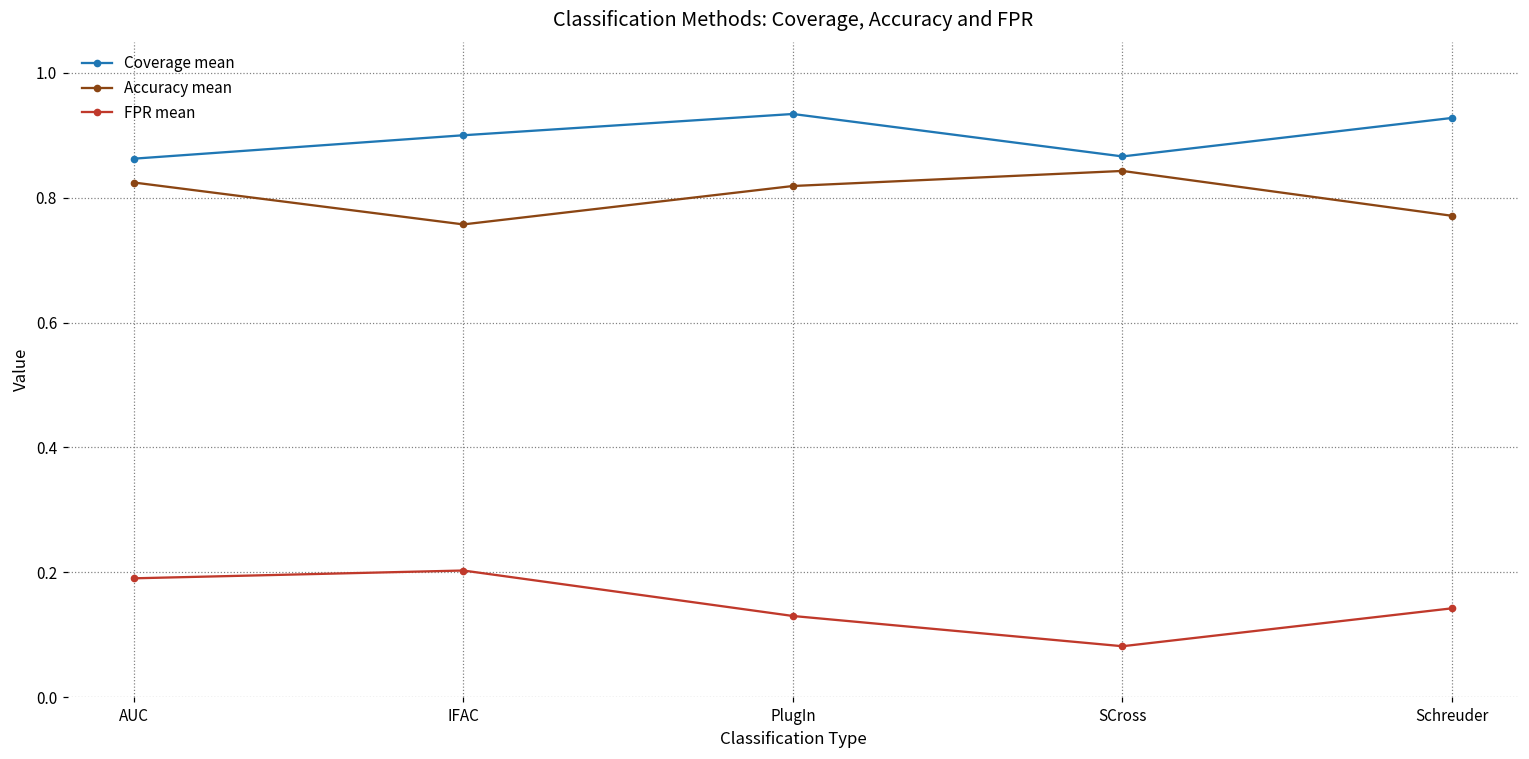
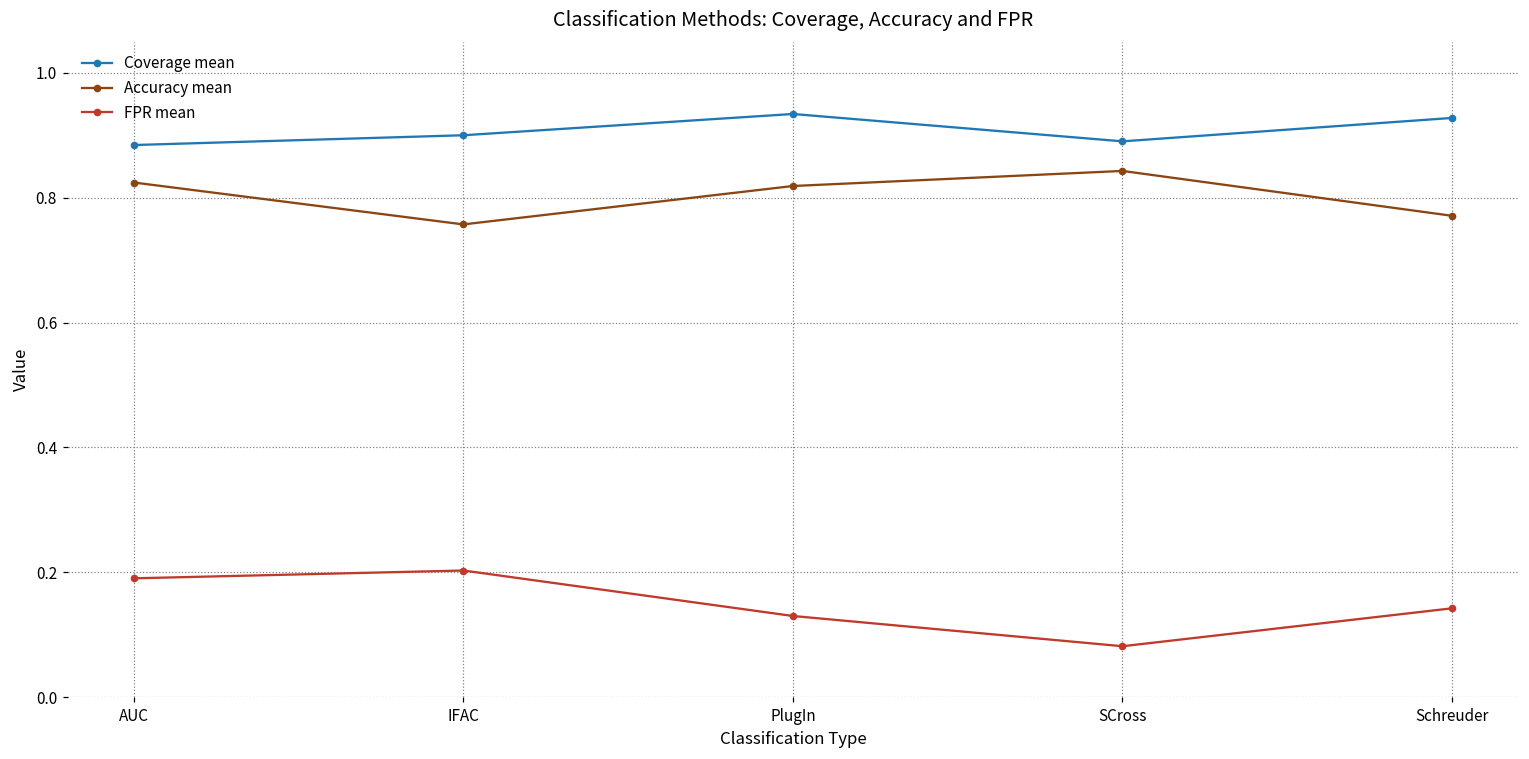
  {
    "Coverage mean": {
-     "AUC": 0.86,
+     "AUC": 0.88,
      "IFAC": 0.90,
      "PlugIn": 0.93,
-     "SCross": 0.87,
+     "SCross": 0.89,
      "Schreuder": 0.93
    }
  }
